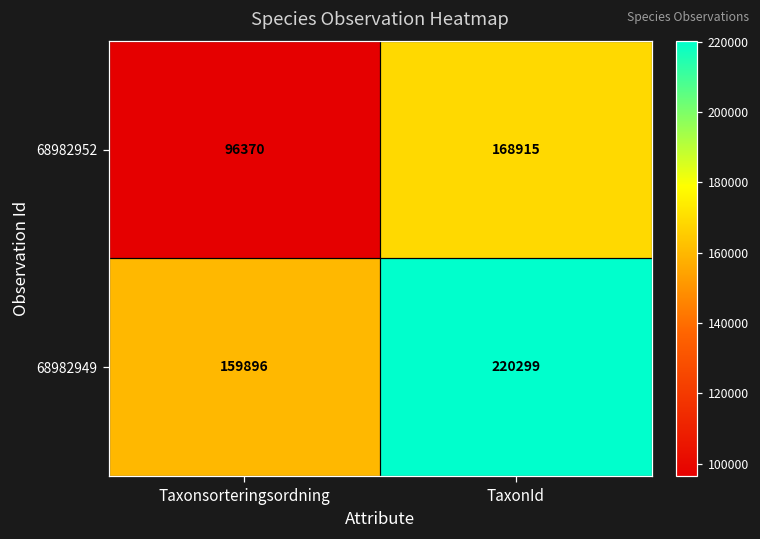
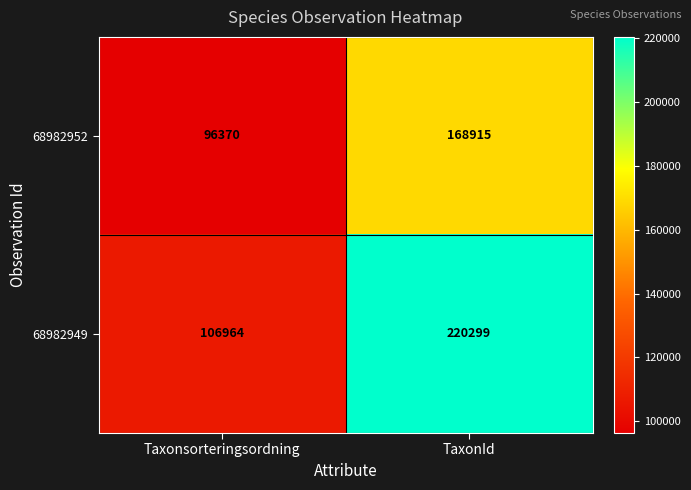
  {
    "68982952": {
      "Taxonsorteringsordning": 96370,
      "TaxonId": 168915
    },
    "68982949": {
-     "Taxonsorteringsordning": 159896,
+     "Taxonsorteringsordning": 106964,
      "TaxonId": 220299
    }
  }
